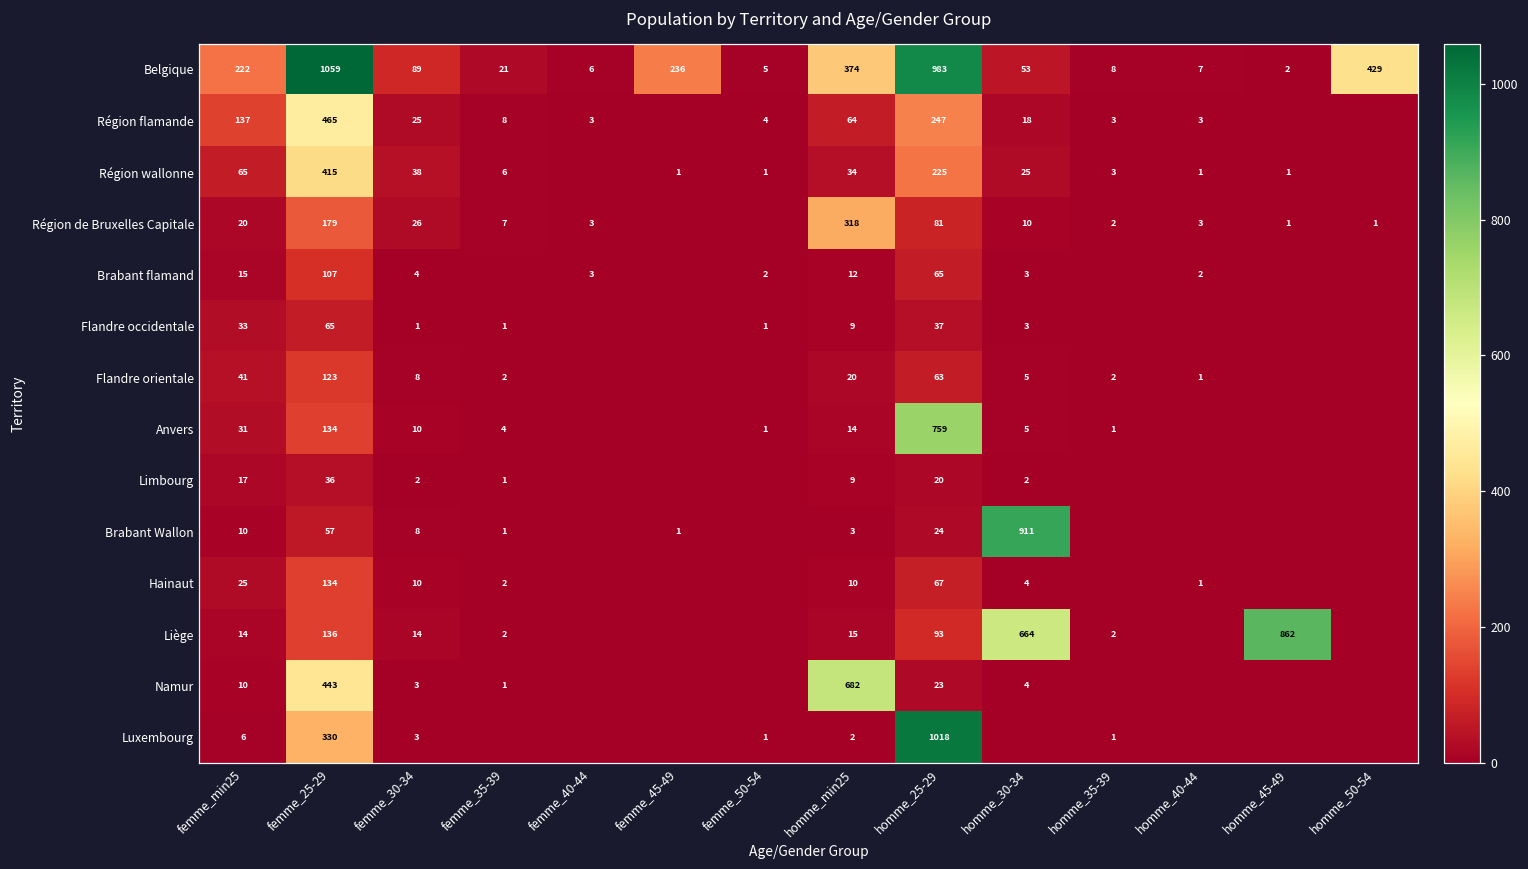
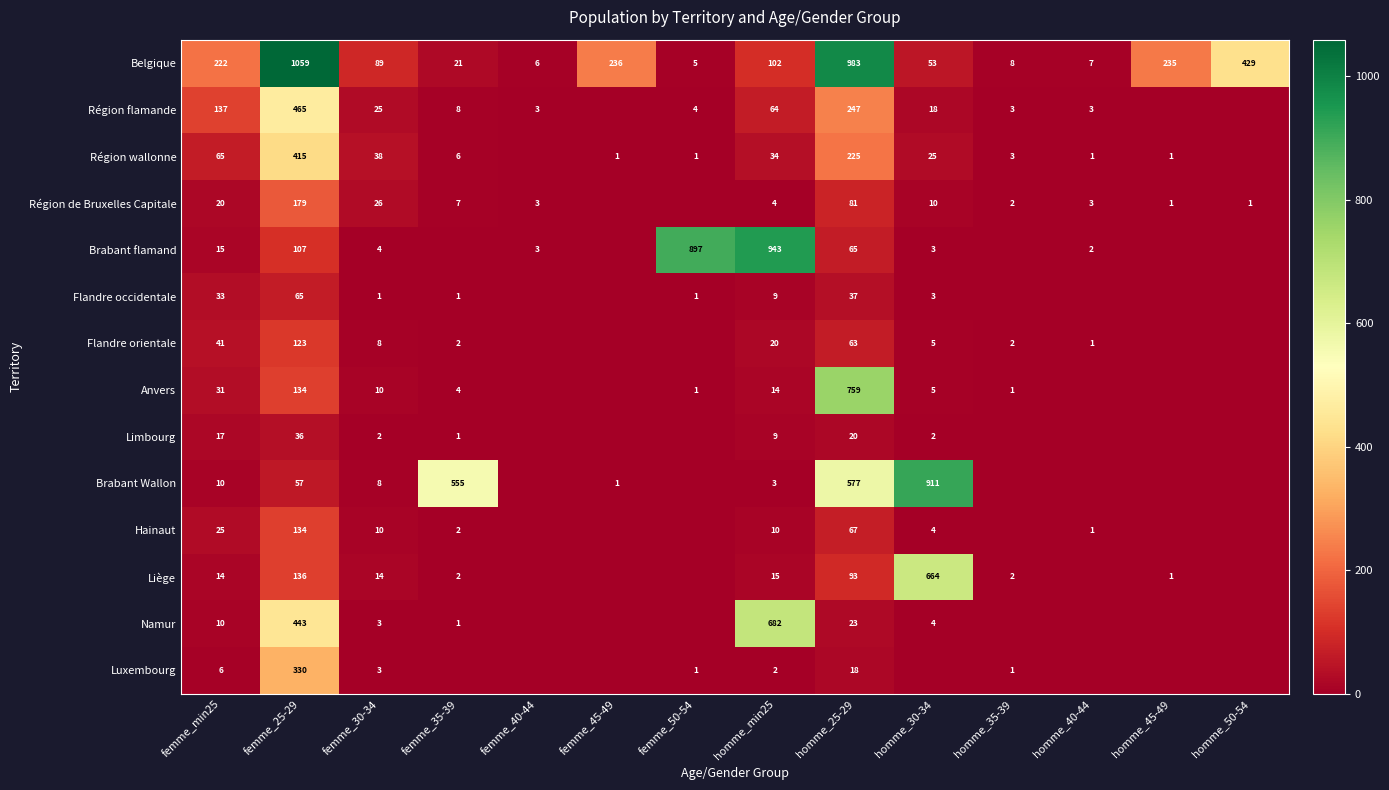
  {
    "Belgique": {
      "femme_min25": 222,
      "femme_25-29": 1059,
      "femme_30-34": 89,
      "femme_35-39": 21,
      "femme_40-44": 6,
      "femme_45-49": 236,
      "femme_50-54": 5,
-     "homme_min25": 374,
+     "homme_min25": 102,
      "homme_25-29": 983,
      "homme_30-34": 53,
      "homme_35-39": 8,
      "homme_40-44": 7,
-     "homme_45-49": 2,
+     "homme_45-49": 235,
      "homme_50-54": 429
    },
    "Région flamande": {
      "femme_min25": 137,
      "femme_25-29": 465,
      "femme_30-34": 25,
      "femme_35-39": 8,
      "femme_40-44": 3,
      "femme_50-54": 4,
      "homme_min25": 64,
      "homme_25-29": 247,
      "homme_30-34": 18,
      "homme_35-39": 3,
      "homme_40-44": 3
    },
    "Région wallonne": {
      "femme_min25": 65,
      "femme_25-29": 415,
      "femme_30-34": 38,
      "femme_35-39": 6,
      "femme_45-49": 1,
      "femme_50-54": 1,
      "homme_min25": 34,
      "homme_25-29": 225,
      "homme_30-34": 25,
      "homme_35-39": 3,
      "homme_40-44": 1,
      "homme_45-49": 1
    },
    "Région de Bruxelles Capitale": {
      "femme_min25": 20,
      "femme_25-29": 179,
      "femme_30-34": 26,
      "femme_35-39": 7,
      "femme_40-44": 3,
-     "homme_min25": 318,
+     "homme_min25": 4,
      "homme_25-29": 81,
      "homme_30-34": 10,
      "homme_35-39": 2,
      "homme_40-44": 3,
      "homme_45-49": 1,
      "homme_50-54": 1
    },
    "Brabant flamand": {
      "femme_min25": 15,
      "femme_25-29": 107,
      "femme_30-34": 4,
      "femme_40-44": 3,
-     "femme_50-54": 2,
-     "homme_min25": 12,
+     "femme_50-54": 897,
+     "homme_min25": 943,
      "homme_25-29": 65,
      "homme_30-34": 3,
      "homme_40-44": 2
    },
    "Flandre occidentale": {
      "femme_min25": 33,
      "femme_25-29": 65,
      "femme_30-34": 1,
      "femme_35-39": 1,
      "femme_50-54": 1,
      "homme_min25": 9,
      "homme_25-29": 37,
      "homme_30-34": 3
    },
    "Flandre orientale": {
      "femme_min25": 41,
      "femme_25-29": 123,
      "femme_30-34": 8,
      "femme_35-39": 2,
      "homme_min25": 20,
      "homme_25-29": 63,
      "homme_30-34": 5,
      "homme_35-39": 2,
      "homme_40-44": 1
    },
    "Anvers": {
      "femme_min25": 31,
      "femme_25-29": 134,
      "femme_30-34": 10,
      "femme_35-39": 4,
      "femme_50-54": 1,
      "homme_min25": 14,
      "homme_25-29": 759,
      "homme_30-34": 5,
      "homme_35-39": 1
    },
    "Limbourg": {
      "femme_min25": 17,
      "femme_25-29": 36,
      "femme_30-34": 2,
      "femme_35-39": 1,
      "homme_min25": 9,
      "homme_25-29": 20,
      "homme_30-34": 2
    },
    "Brabant Wallon": {
      "femme_min25": 10,
      "femme_25-29": 57,
      "femme_30-34": 8,
-     "femme_35-39": 1,
+     "femme_35-39": 555,
      "femme_45-49": 1,
      "homme_min25": 3,
-     "homme_25-29": 24,
+     "homme_25-29": 577,
      "homme_30-34": 911
    },
    "Hainaut": {
      "femme_min25": 25,
      "femme_25-29": 134,
      "femme_30-34": 10,
      "femme_35-39": 2,
      "homme_min25": 10,
      "homme_25-29": 67,
      "homme_30-34": 4,
      "homme_40-44": 1
    },
    "Liège": {
      "femme_min25": 14,
      "femme_25-29": 136,
      "femme_30-34": 14,
      "femme_35-39": 2,
      "homme_min25": 15,
      "homme_25-29": 93,
      "homme_30-34": 664,
      "homme_35-39": 2,
-     "homme_45-49": 862
+     "homme_45-49": 1
    },
    "Namur": {
      "femme_min25": 10,
      "femme_25-29": 443,
      "femme_30-34": 3,
      "femme_35-39": 1,
      "homme_min25": 682,
      "homme_25-29": 23,
      "homme_30-34": 4
    },
    "Luxembourg": {
      "femme_min25": 6,
      "femme_25-29": 330,
      "femme_30-34": 3,
      "femme_50-54": 1,
      "homme_min25": 2,
-     "homme_25-29": 1018,
+     "homme_25-29": 18,
      "homme_35-39": 1
    }
  }
